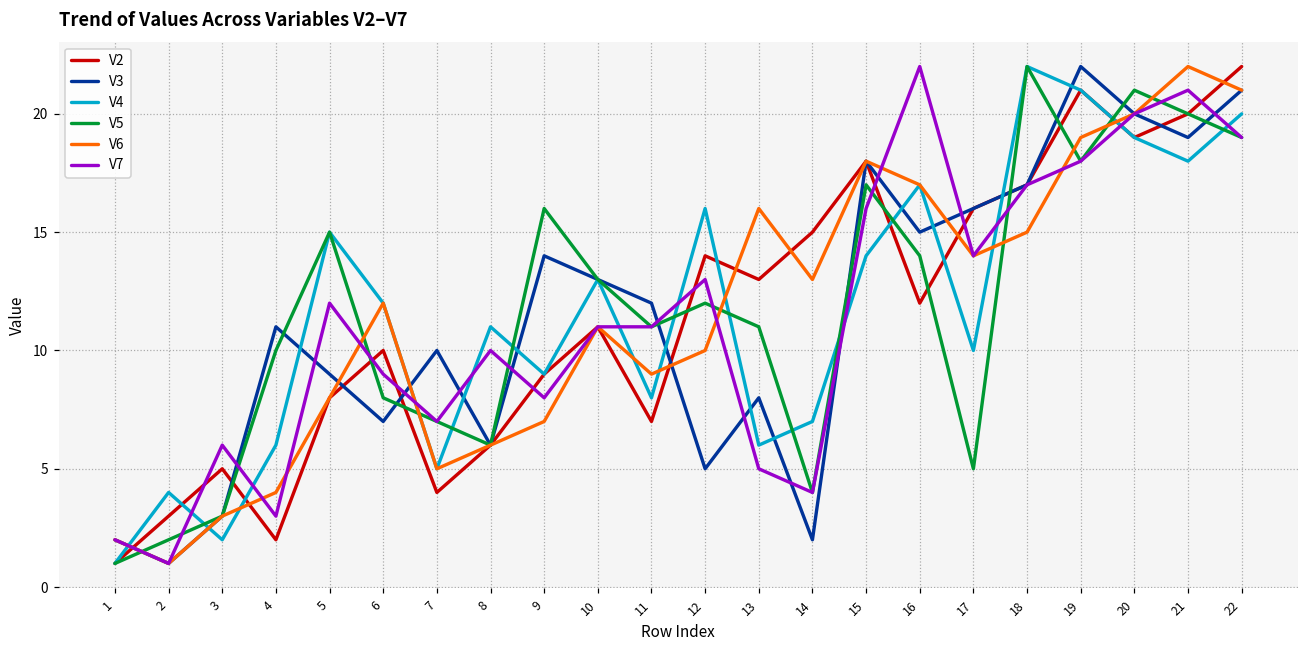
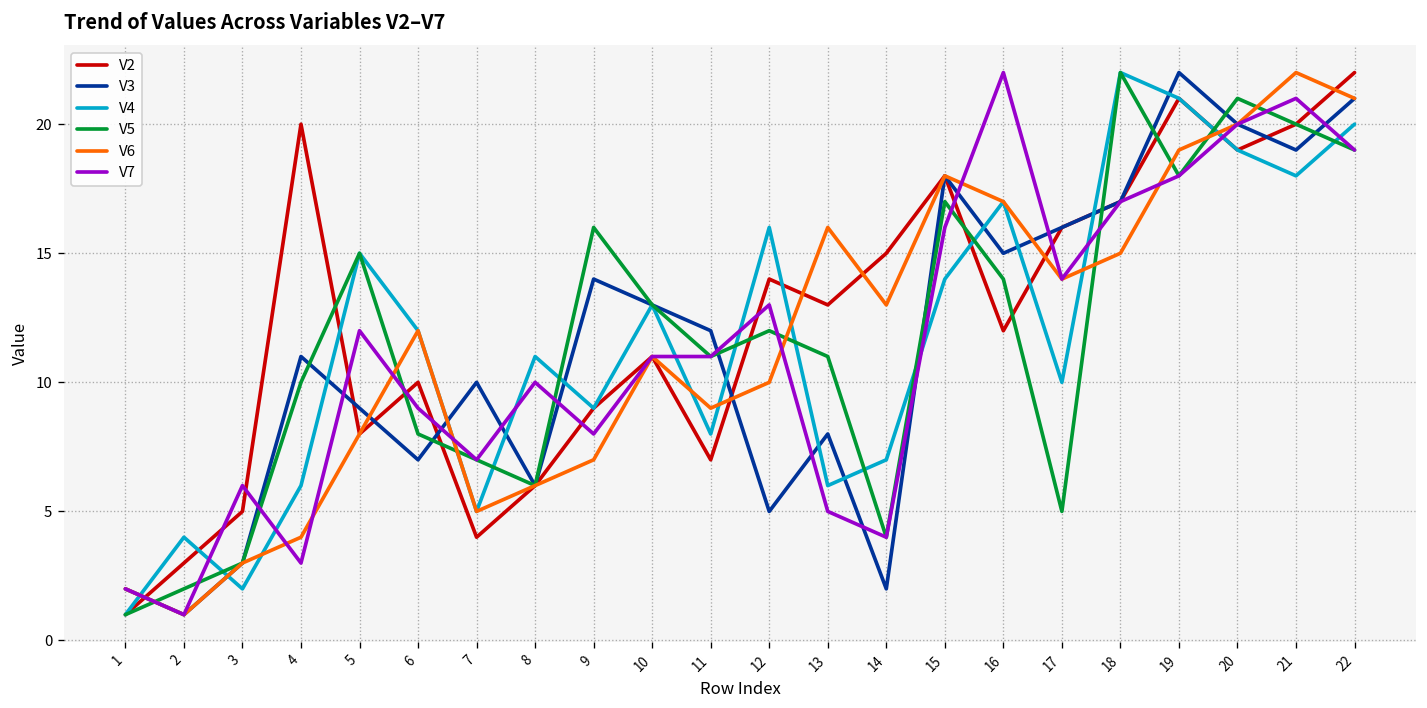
  {
    "V2": {
      "2": 3,
      "3": 5,
-     "4": 2,
+     "4": 20,
      "6": 10,
      "7": 4,
      "11": 7,
      "12": 14,
      "13": 13,
      "14": 15,
      "16": 12,
      "22": 22
    },
    "V3": {
      "4": 11,
      "5": 9,
      "6": 7,
      "7": 10,
      "9": 14,
      "11": 12,
      "12": 5,
      "13": 8,
      "14": 2,
      "16": 15,
      "19": 22,
      "21": 19
    },
    "V4": {
      "2": 4,
      "3": 2,
      "4": 6,
      "8": 11,
      "11": 8,
      "12": 16,
      "13": 6,
      "14": 7,
      "15": 14,
      "17": 10,
      "21": 18,
      "22": 20
    },
    "V5": {
      "2": 2,
      "4": 10,
      "6": 8,
      "9": 16,
      "12": 12,
      "13": 11,
      "15": 17,
      "16": 14,
      "17": 5,
      "20": 21
    },
    "V6": {
      "4": 4,
      "9": 7,
      "11": 9,
      "12": 10,
      "13": 16,
      "14": 13,
      "18": 15,
      "19": 19,
      "21": 22
    },
    "V7": {
      "3": 6,
      "4": 3,
      "5": 12,
      "6": 9,
      "8": 10,
      "9": 8,
      "12": 13,
      "13": 5,
      "15": 16,
      "16": 22,
      "21": 21
    }
  }
